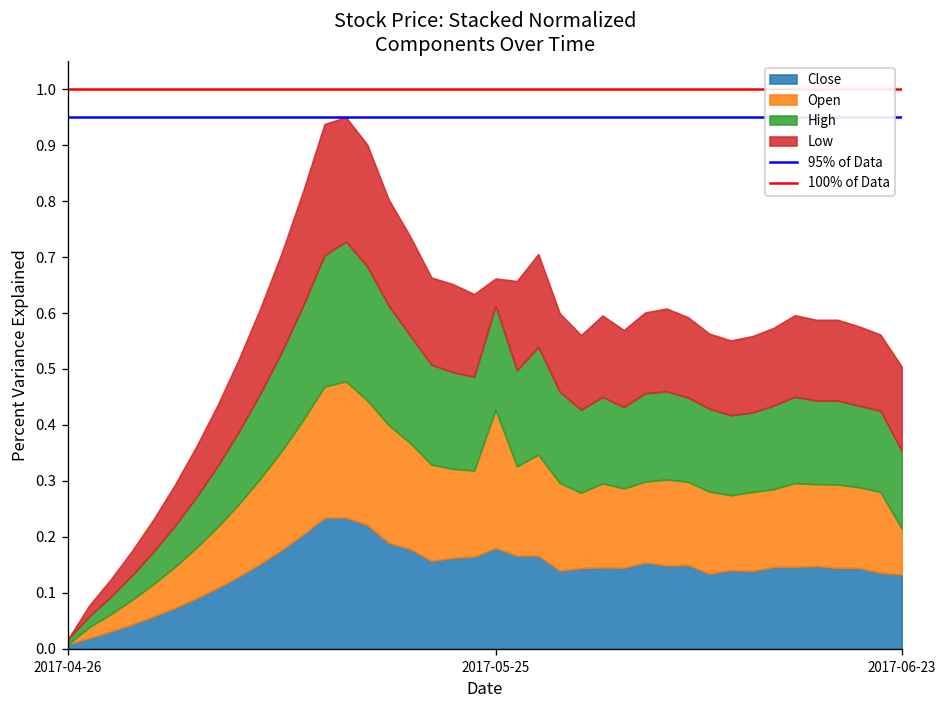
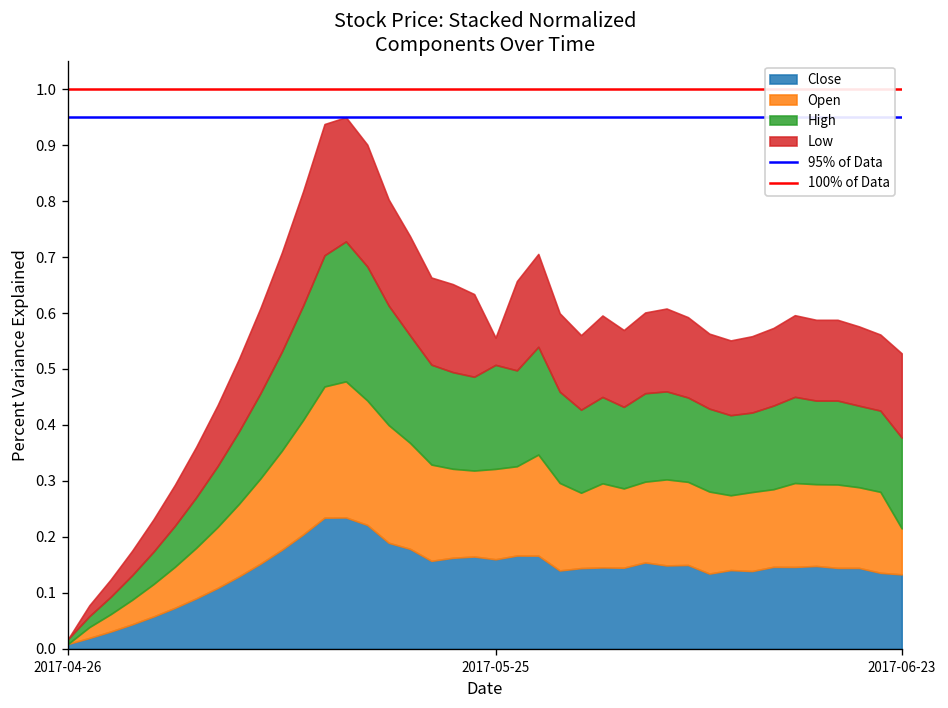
  {
    "Close": {
-     "2017-05-25": 0.18,
+     "2017-05-25": 0.16,
      "2017-06-23": 0.13
    },
    "Open": {
-     "2017-05-25": 0.25,
+     "2017-05-25": 0.16,
      "2017-06-23": 0.08
    },
    "High": {
      "2017-05-25": 0.19,
-     "2017-06-23": 0.14
+     "2017-06-23": 0.16
    },
    "Low": {
      "2017-05-25": 0.05,
      "2017-06-23": 0.15
    }
  }
